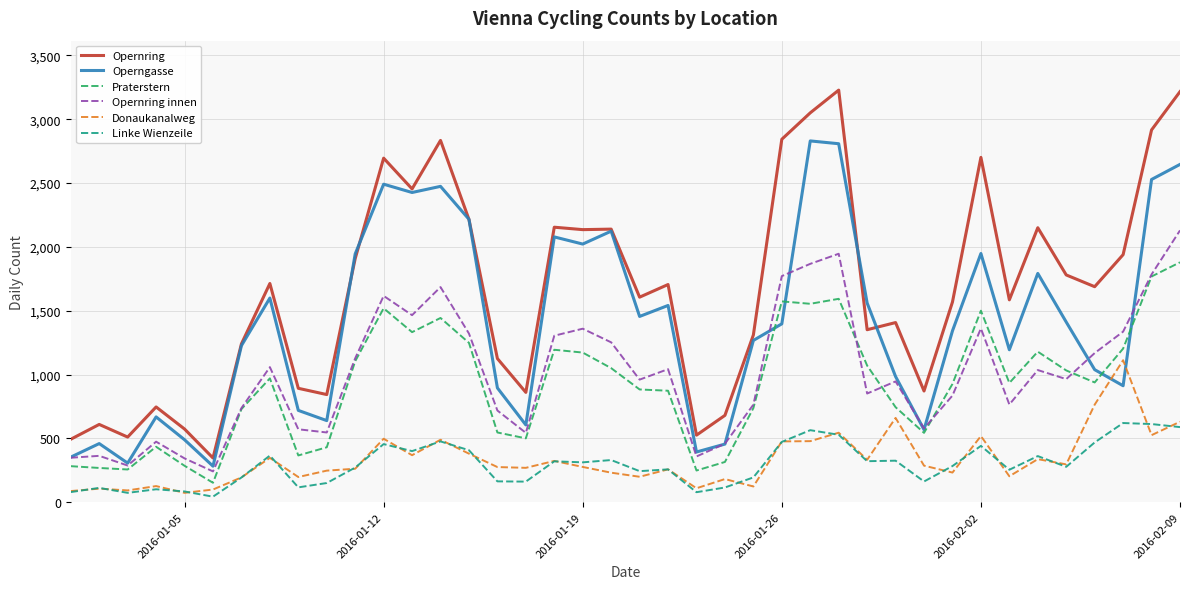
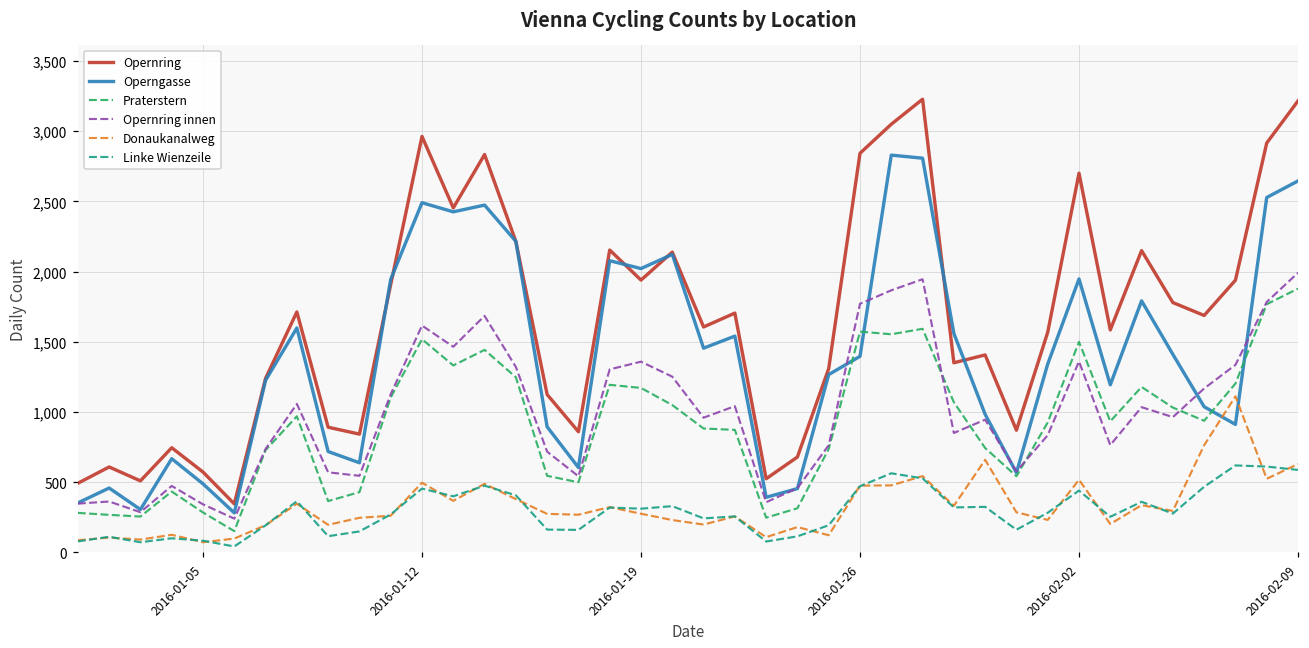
  {
    "Opernring": {
      "2016-01-05": "570",
-     "2016-01-12": "2,700",
-     "2016-01-19": "2,140",
+     "2016-01-12": "2,960",
+     "2016-01-19": "1,940",
      "2016-01-26": "2,840",
      "2016-02-02": "2,700",
      "2016-02-09": "3,220"
    },
    "Operngasse": {
      "2016-01-05": "490",
      "2016-01-12": "2,490",
      "2016-01-19": "2,020",
      "2016-01-26": "1,400",
      "2016-02-02": "1,950",
      "2016-02-09": "2,650"
    },
    "Opernring innen": {
      "2016-01-05": "340",
      "2016-01-12": "1,620",
      "2016-01-19": "1,360",
      "2016-01-26": "1,770",
      "2016-02-02": "1,360",
-     "2016-02-09": "2,130"
+     "2016-02-09": "1,990"
    },
    "Donaukanalweg": {
      "2016-01-12": "500",
      "2016-01-19": "280",
      "2016-02-02": "520",
      "2016-02-09": "630"
    }
  }
